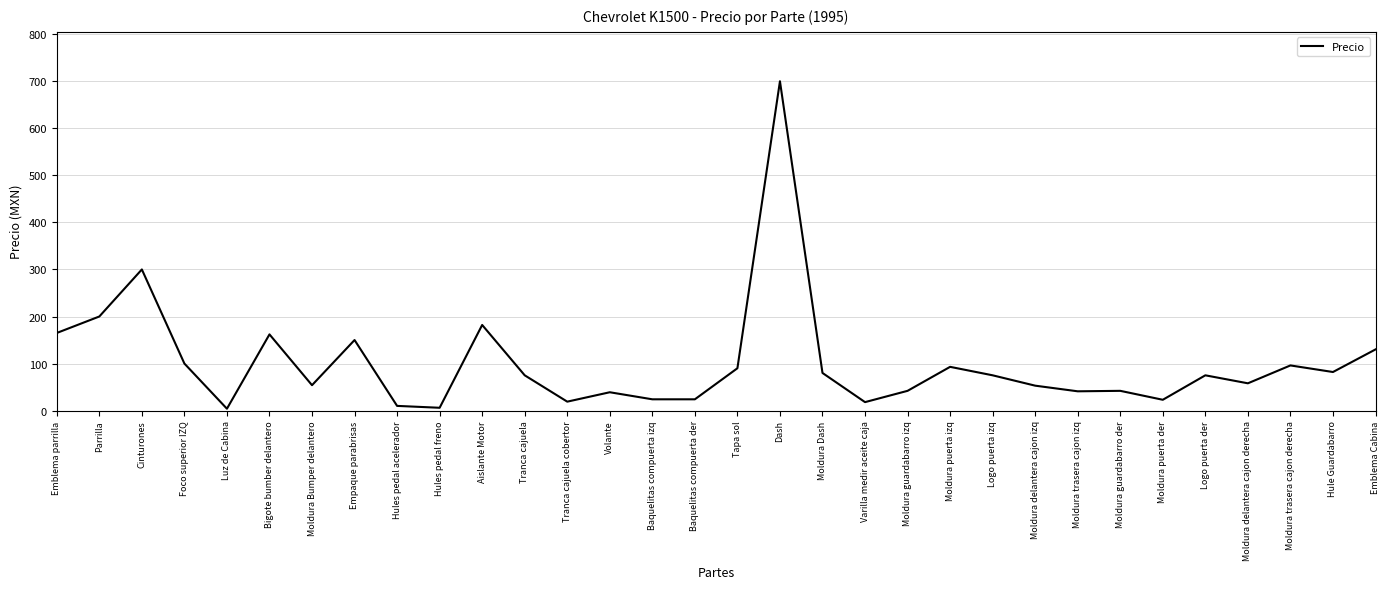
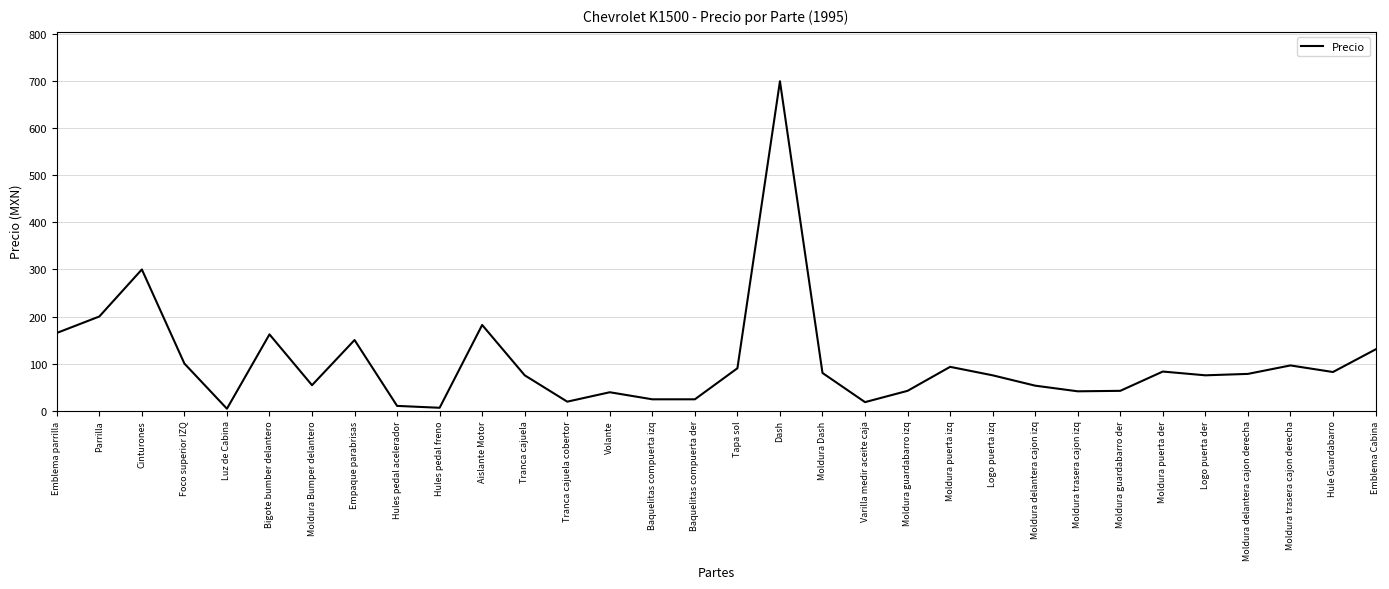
  {
    "Emblema parrilla": 170,
    "Parrilla": 200,
    "Cinturones": 300,
    "Foco superior IZQ": 100,
    "Luz de Cabina": 0,
    "Bigote bumber delantero": 160,
    "Moldura Bumper delantero": 50,
    "Empaque parabrisas": 150,
    "Hules pedal acelerador": 10,
    "Hules pedal freno": 10,
    "Aislante Motor": 180,
    "Tranca cajuela": 80,
    "Tranca cajuela cobertor": 20,
    "Volante": 40,
    "Baquelitas compuerta izq": 20,
    "Baquelitas compuerta der": 20,
    "Tapa sol": 90,
    "Dash": 700,
    "Moldura Dash": 80,
    "Varilla medir aceite caja": 20,
    "Moldura guardabarro izq": 40,
    "Moldura puerta izq": 90,
    "Logo puerta izq": 80,
    "Moldura delantera cajon izq": 50,
    "Moldura trasera cajon izq": 40,
    "Moldura guardabarro der": 40,
-   "Moldura puerta der": 20,
+   "Moldura puerta der": 80,
    "Logo puerta der": 80,
-   "Moldura delantera cajon derecha": 60,
+   "Moldura delantera cajon derecha": 80,
    "Moldura trasera cajon derecha": 100,
    "Hule Guardabarro": 80,
    "Emblema Cabina": 130
  }
